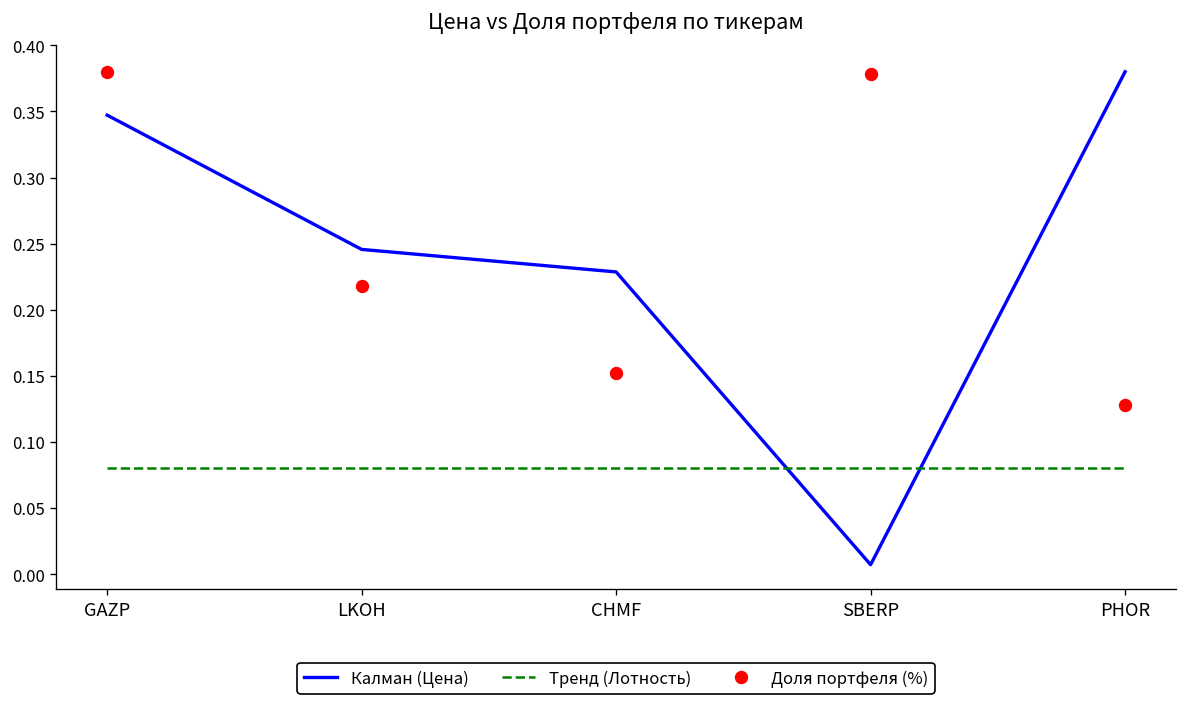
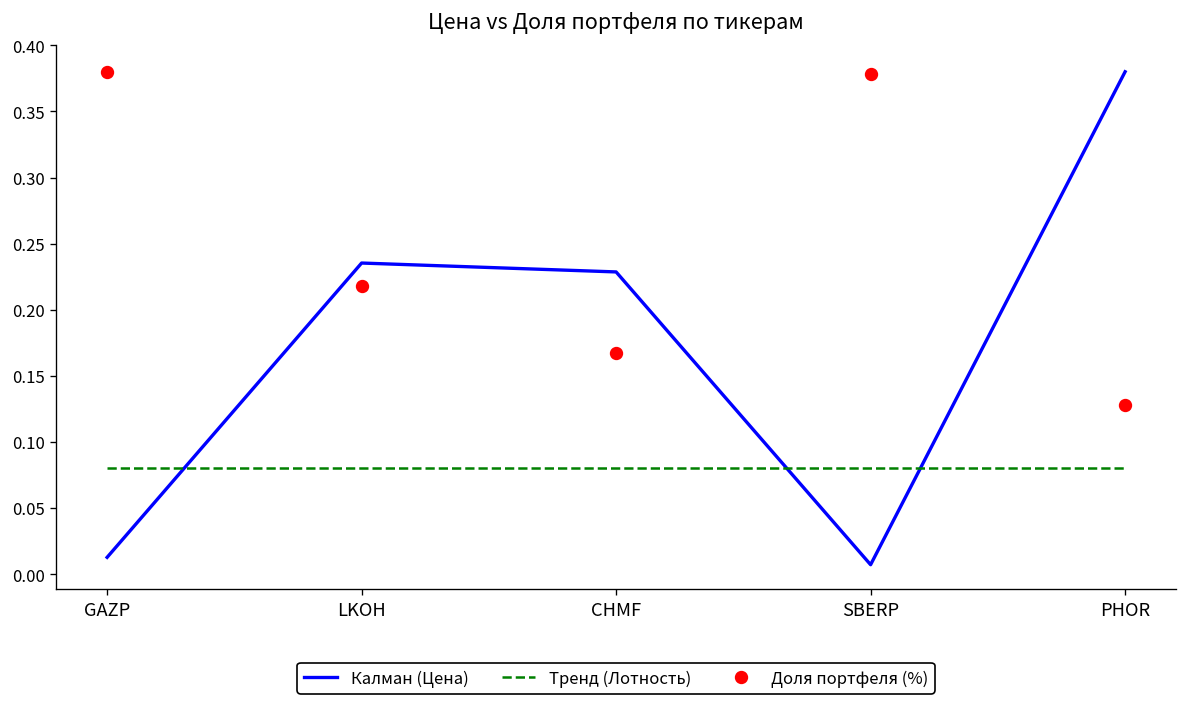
  {
    "Калман (Цена)": {
-     "GAZP": 0.347,
-     "LKOH": 0.246,
+     "GAZP": 0.013,
+     "LKOH": 0.235,
      "CHMF": 0.229,
      "SBERP": 0.007,
      "PHOR": 0.380
    },
    "Тренд (Лотность)": {
      "GAZP": 0.080,
      "LKOH": 0.080,
      "CHMF": 0.080,
      "SBERP": 0.080,
      "PHOR": 0.080
    },
    "Доля портфеля (%)": {
      "GAZP": 0.380,
      "LKOH": 0.218,
-     "CHMF": 0.152,
+     "CHMF": 0.168,
      "SBERP": 0.378,
      "PHOR": 0.128
    }
  }
